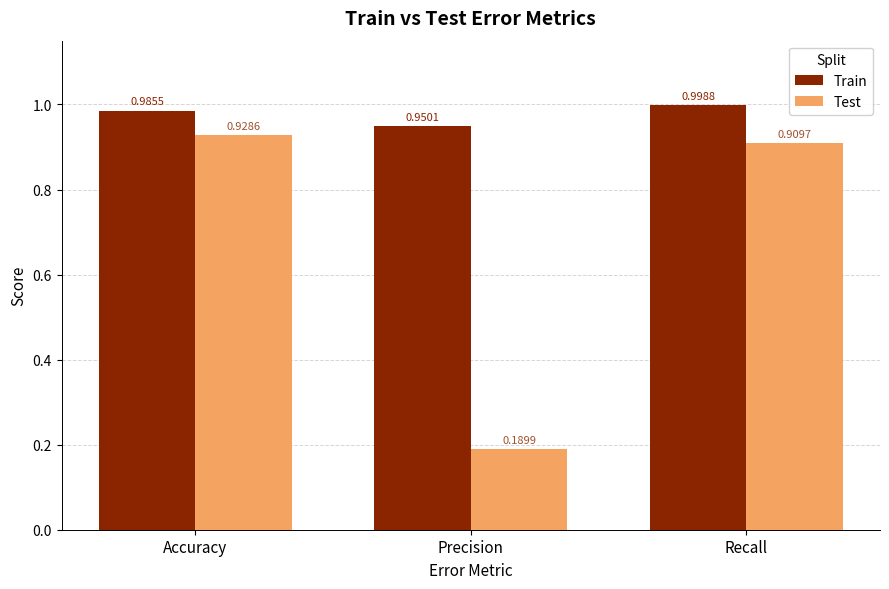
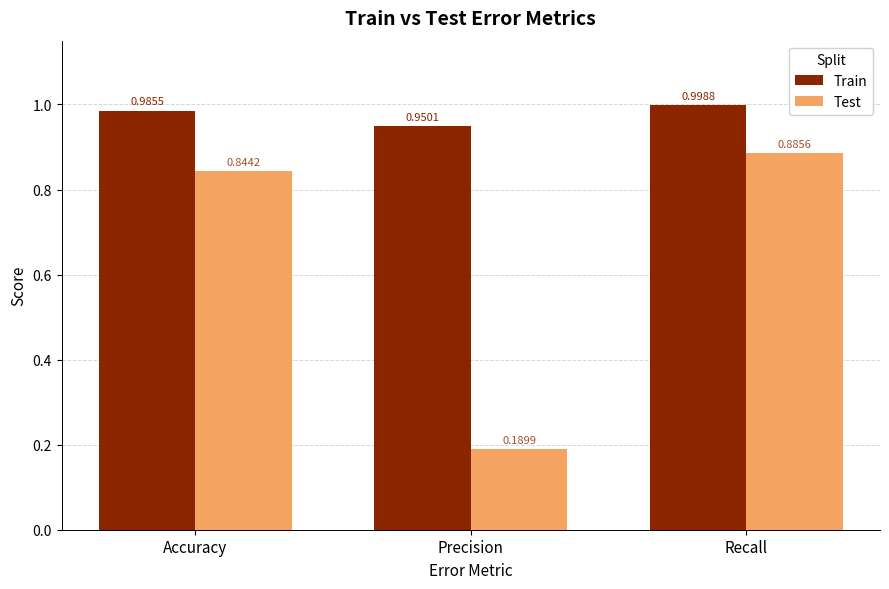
  {
    "Train": {
      "Accuracy": 0.9855,
      "Precision": 0.9501,
      "Recall": 0.9988
    },
    "Test": {
-     "Accuracy": 0.9286,
+     "Accuracy": 0.8442,
      "Precision": 0.1899,
-     "Recall": 0.9097
+     "Recall": 0.8856
    }
  }
